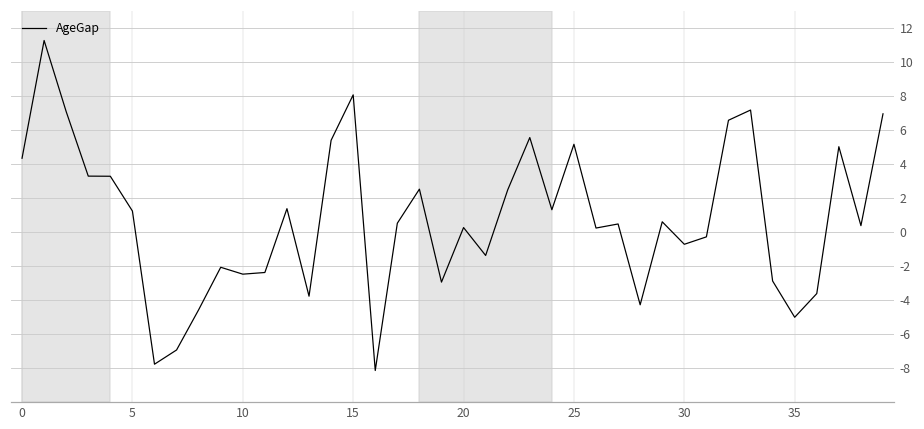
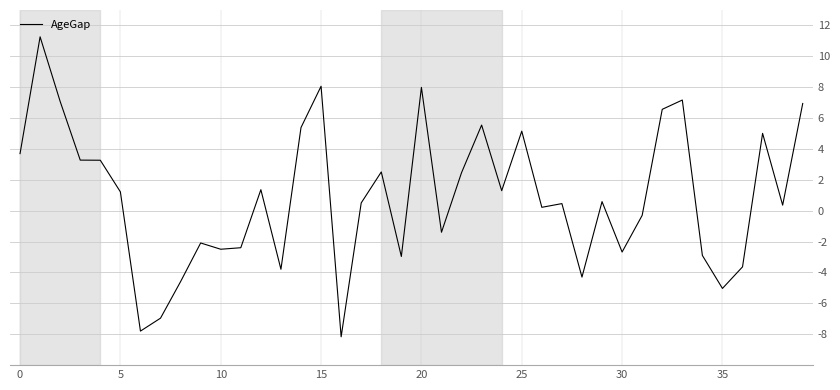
  {
-   "0": 4.3,
+   "0": 3.7,
    "5": 1.2,
    "10": -2.5,
    "15": 8.1,
-   "20": 0.2,
+   "20": 8.0,
    "25": 5.2,
-   "30": -0.7,
+   "30": -2.7,
    "35": -5.0
  }
